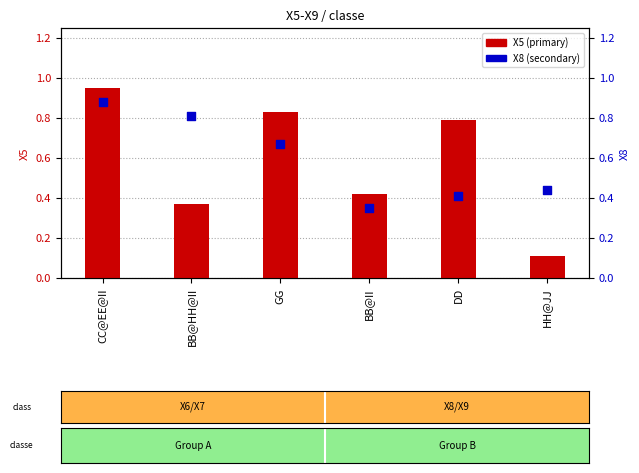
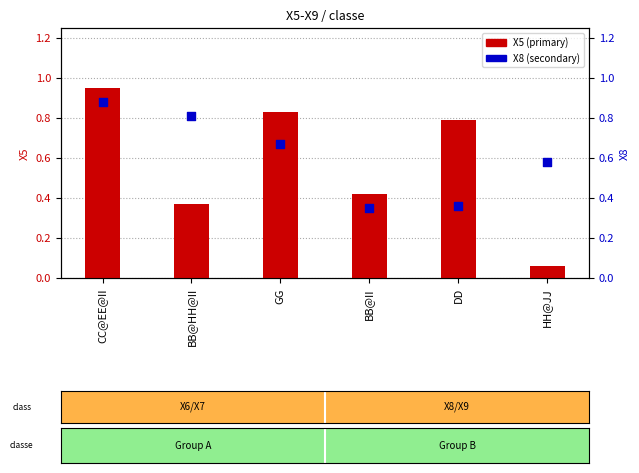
  {
    "X5 (primary)": {
      "CC@EE@II": 0.95,
      "BB@HH@II": 0.37,
      "GG": 0.83,
      "BB@II": 0.42,
      "DD": 0.79,
-     "HH@JJ": 0.11
+     "HH@JJ": 0.06
    },
    "X8 (secondary)": {
-     "DD": 0.41,
-     "HH@JJ": 0.44
+     "DD": 0.36,
+     "HH@JJ": 0.58
    }
  }
